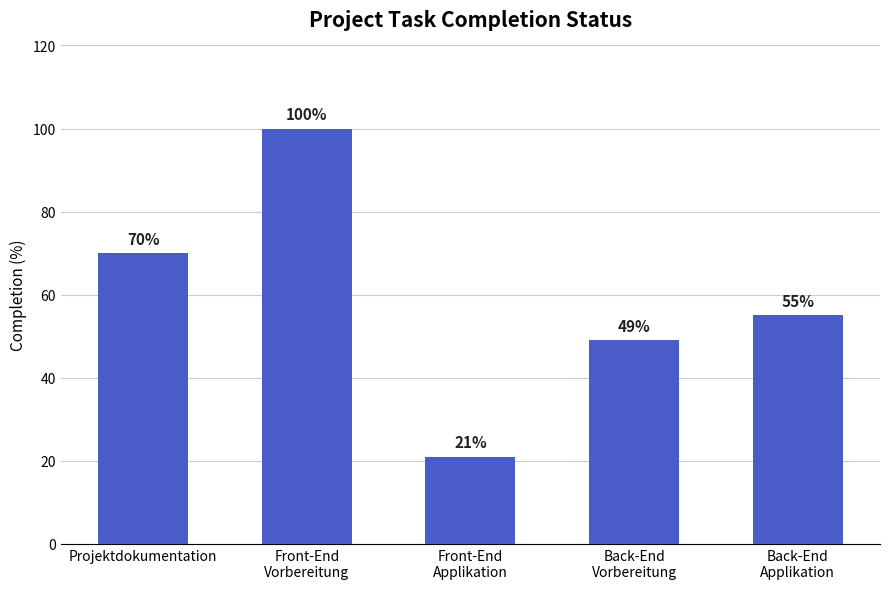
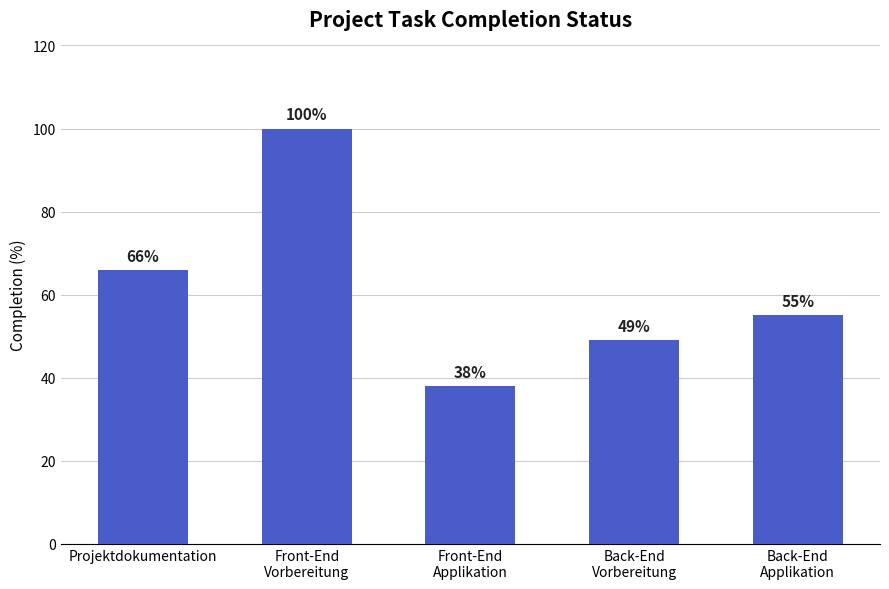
  {
-   "Projektdokumentation": "70%",
+   "Projektdokumentation": "66%",
    "Front-End Vorbereitung": "100%",
-   "Front-End Applikation": "21%",
+   "Front-End Applikation": "38%",
    "Back-End Vorbereitung": "49%",
    "Back-End Applikation": "55%"
  }
